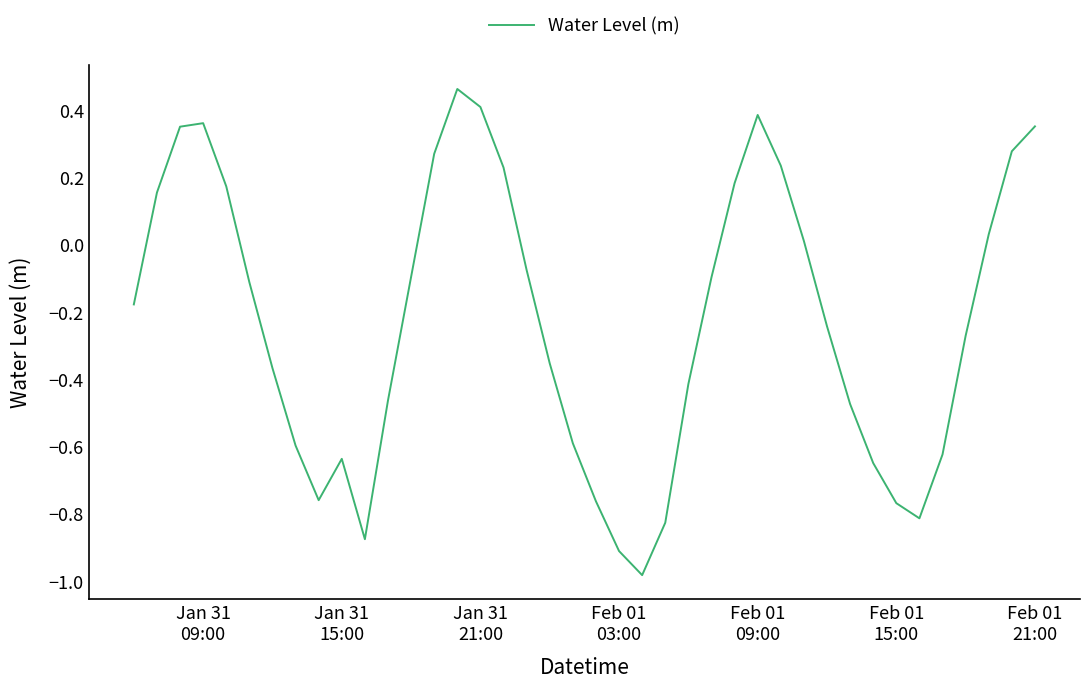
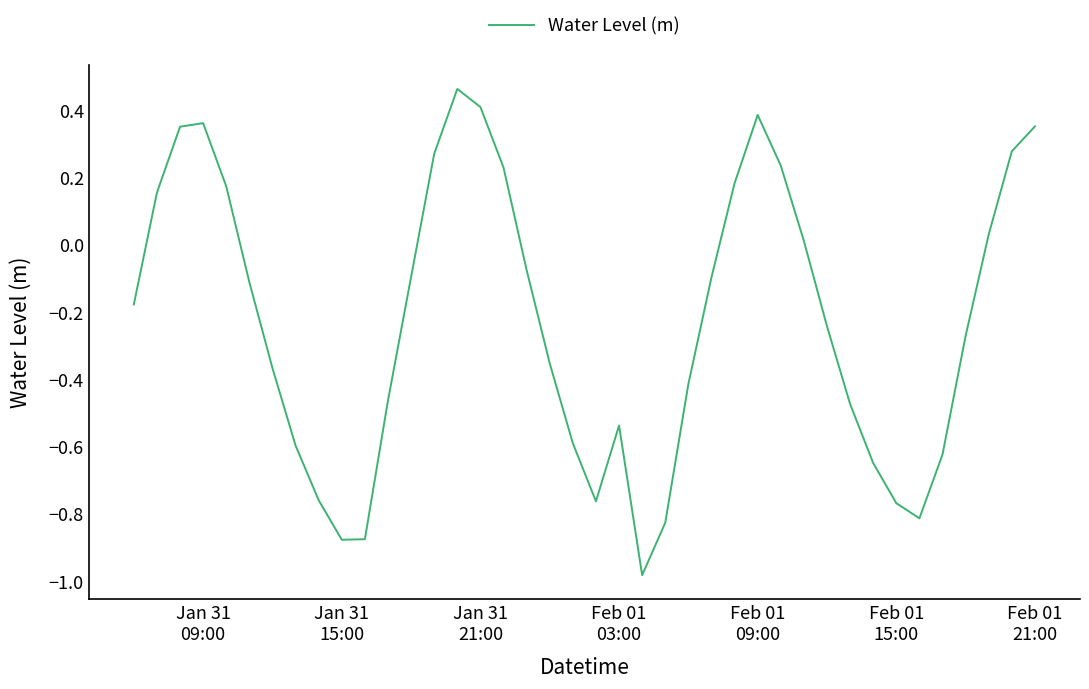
  {
    "Jan 31 09:00": 0.36,
-   "Jan 31 15:00": -0.64,
+   "Jan 31 15:00": -0.88,
    "Jan 31 21:00": 0.41,
-   "Feb 01 03:00": -0.91,
+   "Feb 01 03:00": -0.54,
    "Feb 01 09:00": 0.39,
    "Feb 01 15:00": -0.77,
    "Feb 01 21:00": 0.35
  }
